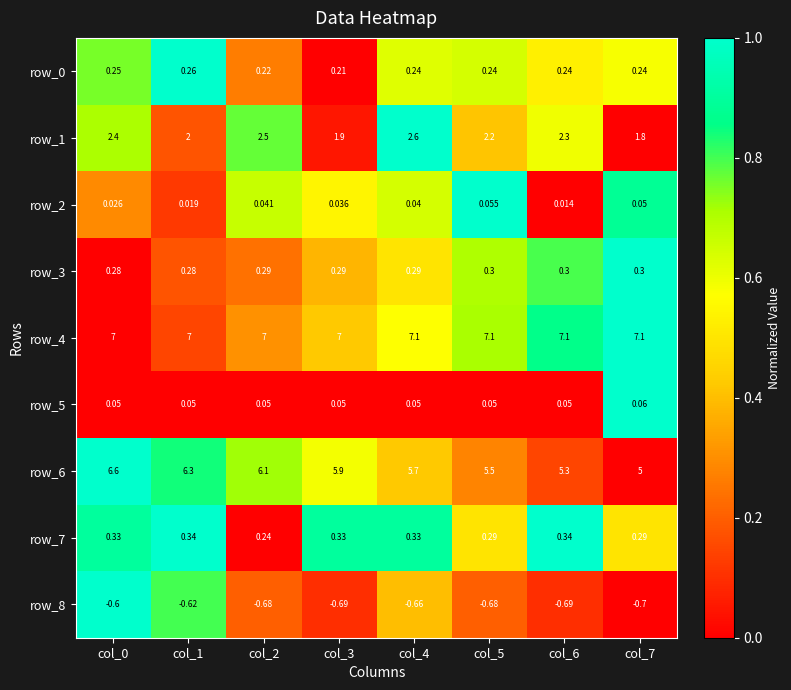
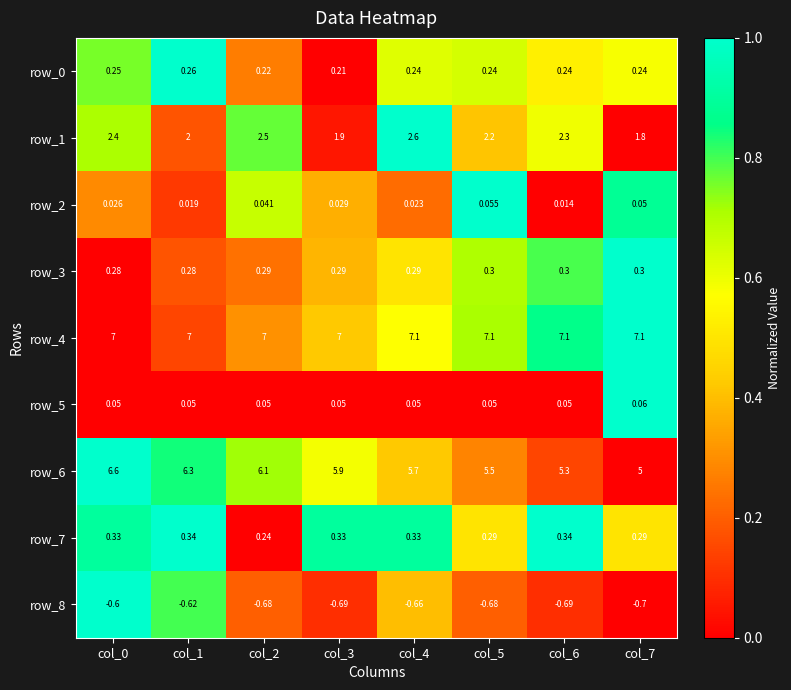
  {
    "row_0": {
      "col_0": 0.25,
      "col_1": 0.26,
      "col_2": 0.22,
      "col_3": 0.21,
      "col_4": 0.24,
      "col_5": 0.24,
      "col_6": 0.24,
      "col_7": 0.24
    },
    "row_1": {
      "col_0": 2.4,
      "col_1": 2,
      "col_2": 2.5,
      "col_3": 1.9,
      "col_4": 2.6,
      "col_5": 2.2,
      "col_6": 2.3,
      "col_7": 1.8
    },
    "row_2": {
      "col_0": 0.026,
      "col_1": 0.019,
      "col_2": 0.041,
-     "col_3": 0.036,
-     "col_4": 0.04,
+     "col_3": 0.029,
+     "col_4": 0.023,
      "col_5": 0.055,
      "col_6": 0.014,
      "col_7": 0.05
    },
    "row_3": {
      "col_0": 0.28,
      "col_1": 0.28,
      "col_2": 0.29,
      "col_3": 0.29,
      "col_4": 0.29,
      "col_5": 0.3,
      "col_6": 0.3,
      "col_7": 0.3
    },
    "row_4": {
      "col_0": 7,
      "col_1": 7,
      "col_2": 7,
      "col_3": 7,
      "col_4": 7.1,
      "col_5": 7.1,
      "col_6": 7.1,
      "col_7": 7.1
    },
    "row_5": {
      "col_0": 0.05,
      "col_1": 0.05,
      "col_2": 0.05,
      "col_3": 0.05,
      "col_4": 0.05,
      "col_5": 0.05,
      "col_6": 0.05,
      "col_7": 0.06
    },
    "row_6": {
      "col_0": 6.6,
      "col_1": 6.3,
      "col_2": 6.1,
      "col_3": 5.9,
      "col_4": 5.7,
      "col_5": 5.5,
      "col_6": 5.3,
      "col_7": 5
    },
    "row_7": {
      "col_0": 0.33,
      "col_1": 0.34,
      "col_2": 0.24,
      "col_3": 0.33,
      "col_4": 0.33,
      "col_5": 0.29,
      "col_6": 0.34,
      "col_7": 0.29
    },
    "row_8": {
      "col_0": -0.6,
      "col_1": -0.62,
      "col_2": -0.68,
      "col_3": -0.69,
      "col_4": -0.66,
      "col_5": -0.68,
      "col_6": -0.69,
      "col_7": -0.7
    }
  }
